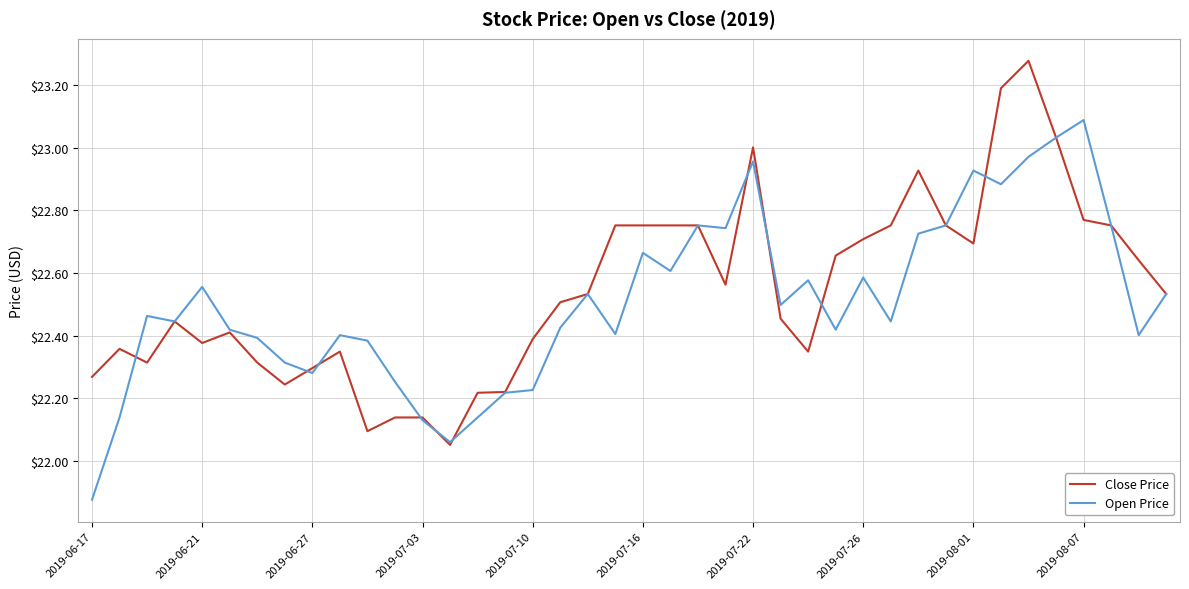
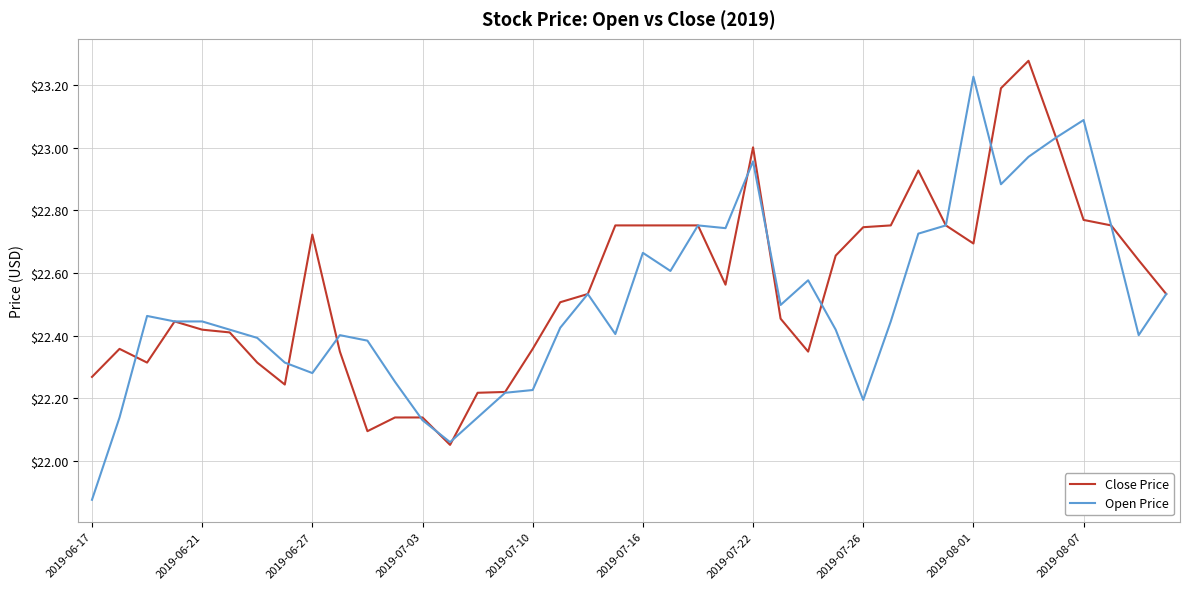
  {
    "Close Price": {
      "2019-06-17": "$22.27",
-     "2019-06-21": "$22.38",
-     "2019-06-27": "$22.30",
+     "2019-06-21": "$22.42",
+     "2019-06-27": "$22.72",
      "2019-07-03": "$22.14",
-     "2019-07-10": "$22.39",
+     "2019-07-10": "$22.36",
      "2019-07-16": "$22.75",
      "2019-07-22": "$23.00",
-     "2019-07-26": "$22.71",
+     "2019-07-26": "$22.75",
      "2019-08-01": "$22.69",
      "2019-08-07": "$22.77"
    },
    "Open Price": {
      "2019-06-17": "$21.88",
-     "2019-06-21": "$22.56",
+     "2019-06-21": "$22.45",
      "2019-06-27": "$22.28",
      "2019-07-03": "$22.13",
      "2019-07-10": "$22.23",
      "2019-07-16": "$22.66",
      "2019-07-22": "$22.96",
-     "2019-07-26": "$22.59",
-     "2019-08-01": "$22.93",
+     "2019-07-26": "$22.20",
+     "2019-08-01": "$23.23",
      "2019-08-07": "$23.09"
    }
  }
